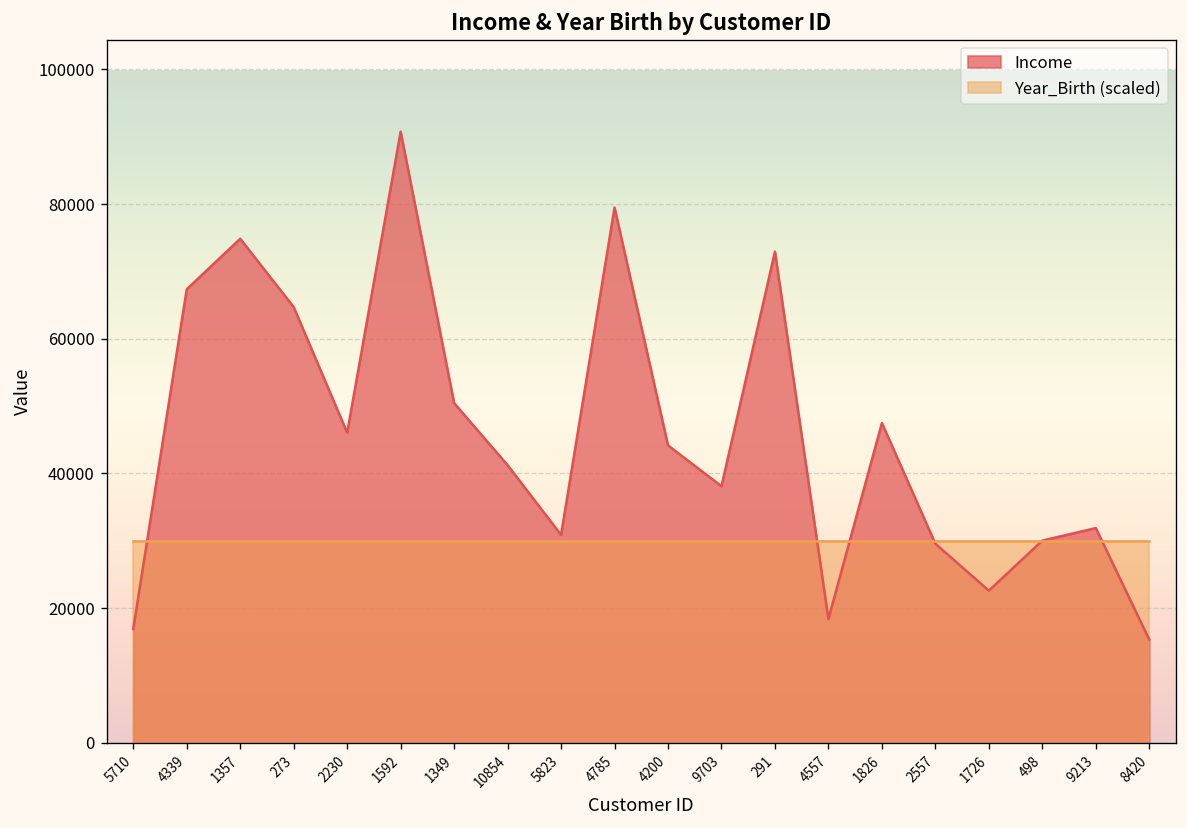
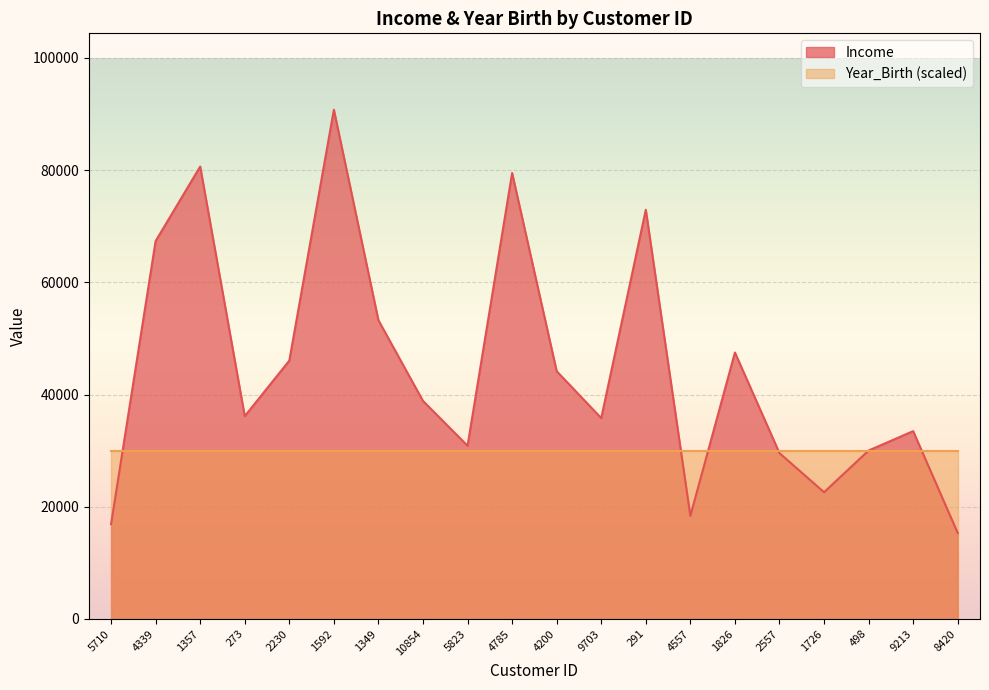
  {
    "Income": {
      "5710": 17000,
      "4339": 67000,
-     "1357": 75000,
-     "273": 65000,
+     "1357": 81000,
+     "273": 36000,
      "2230": 46000,
      "1592": 91000,
-     "1349": 50000,
-     "10854": 41000,
+     "1349": 53000,
+     "10854": 39000,
      "5823": 31000,
      "4785": 79000,
      "4200": 44000,
-     "9703": 38000,
+     "9703": 36000,
      "291": 73000,
      "4557": 18000,
      "1826": 47000,
      "1726": 23000,
-     "9213": 32000,
+     "9213": 33000,
      "8420": 15000
    },
    "Year_Birth (scaled)": {
      "5710": 30000,
      "4339": 30000,
      "1357": 30000,
      "273": 30000,
      "2230": 30000,
      "1592": 30000,
      "1349": 30000,
      "10854": 30000,
      "5823": 30000,
      "4785": 30000,
      "4200": 30000,
      "9703": 30000,
      "291": 30000,
      "4557": 30000,
      "1826": 30000,
      "1726": 30000,
      "9213": 30000,
      "8420": 30000
    }
  }
